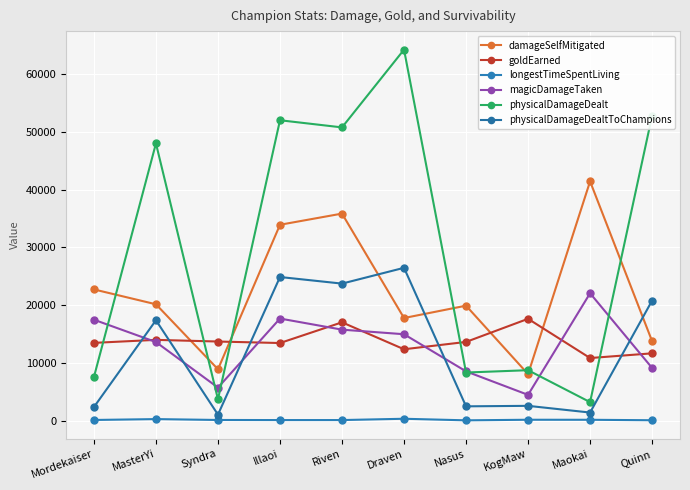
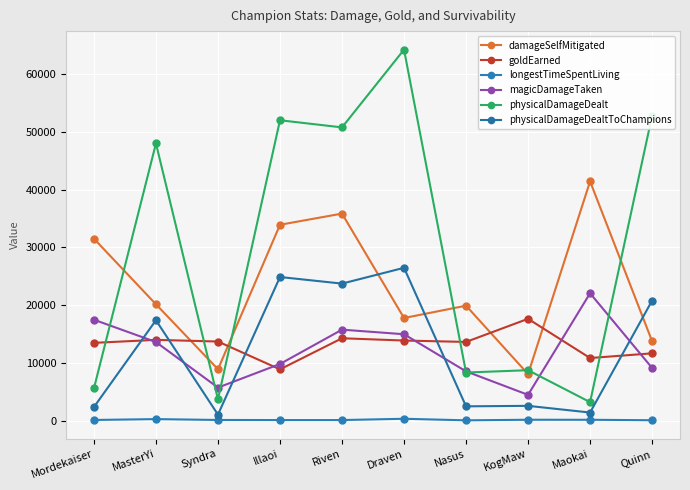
  {
    "damageSelfMitigated": {
-     "Mordekaiser": 23000,
+     "Mordekaiser": 32000,
      "MasterYi": 20000,
      "Syndra": 9000,
      "Illaoi": 34000,
      "Riven": 36000,
      "Draven": 18000,
      "Nasus": 20000,
      "KogMaw": 8000,
      "Maokai": 41000,
      "Quinn": 14000
    },
    "goldEarned": {
      "Mordekaiser": 13000,
      "Syndra": 14000,
-     "Illaoi": 13000,
-     "Riven": 17000,
-     "Draven": 12000,
+     "Illaoi": 9000,
+     "Riven": 14000,
+     "Draven": 14000,
      "Nasus": 14000,
      "KogMaw": 18000,
      "Maokai": 11000,
      "Quinn": 12000
    },
    "magicDamageTaken": {
      "Mordekaiser": 18000,
      "Syndra": 6000,
-     "Illaoi": 18000,
+     "Illaoi": 10000,
      "Riven": 16000,
      "Draven": 15000,
      "KogMaw": 5000,
      "Maokai": 22000,
      "Quinn": 9000
    },
    "physicalDamageDealt": {
-     "Mordekaiser": 8000,
+     "Mordekaiser": 6000,
      "MasterYi": 48000,
      "Syndra": 4000,
      "Illaoi": 52000,
      "Riven": 51000,
      "Draven": 64000,
      "KogMaw": 9000,
      "Maokai": 3000
    }
  }
